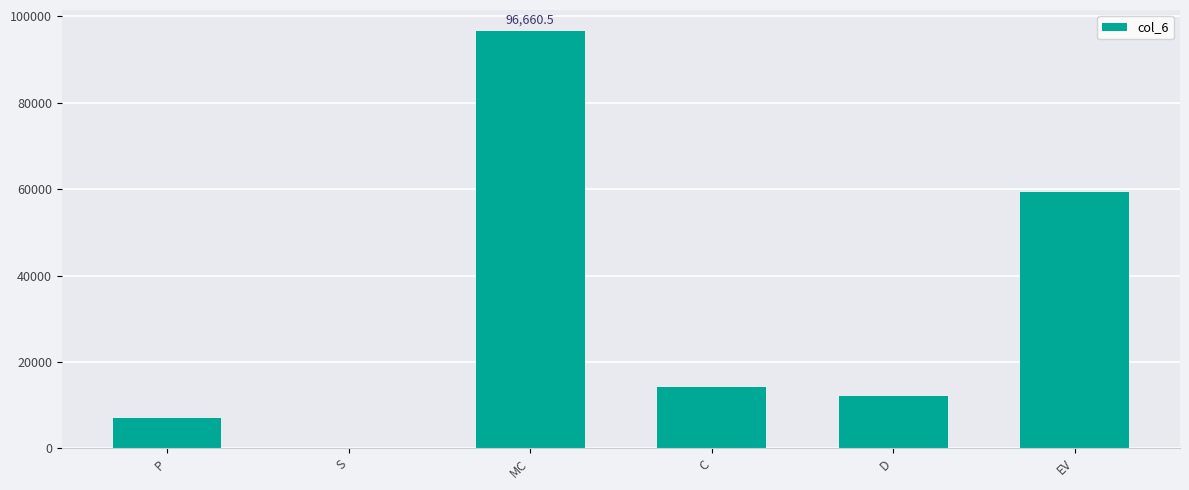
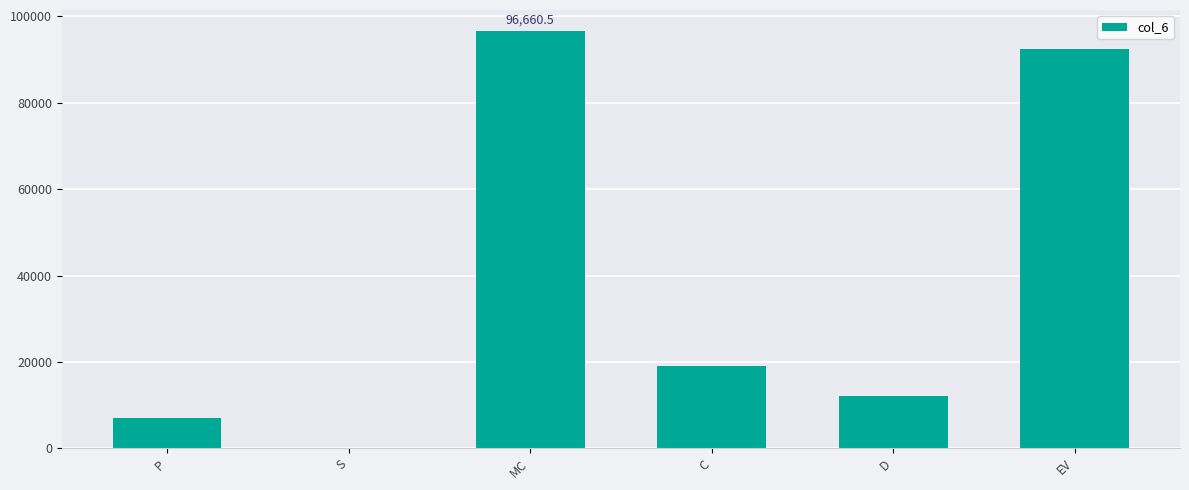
  {
    "P": 7000,
-   "C": 14000,
+   "C": 19000,
    "D": 12000,
-   "EV": 59000
+   "EV": 92000
  }
